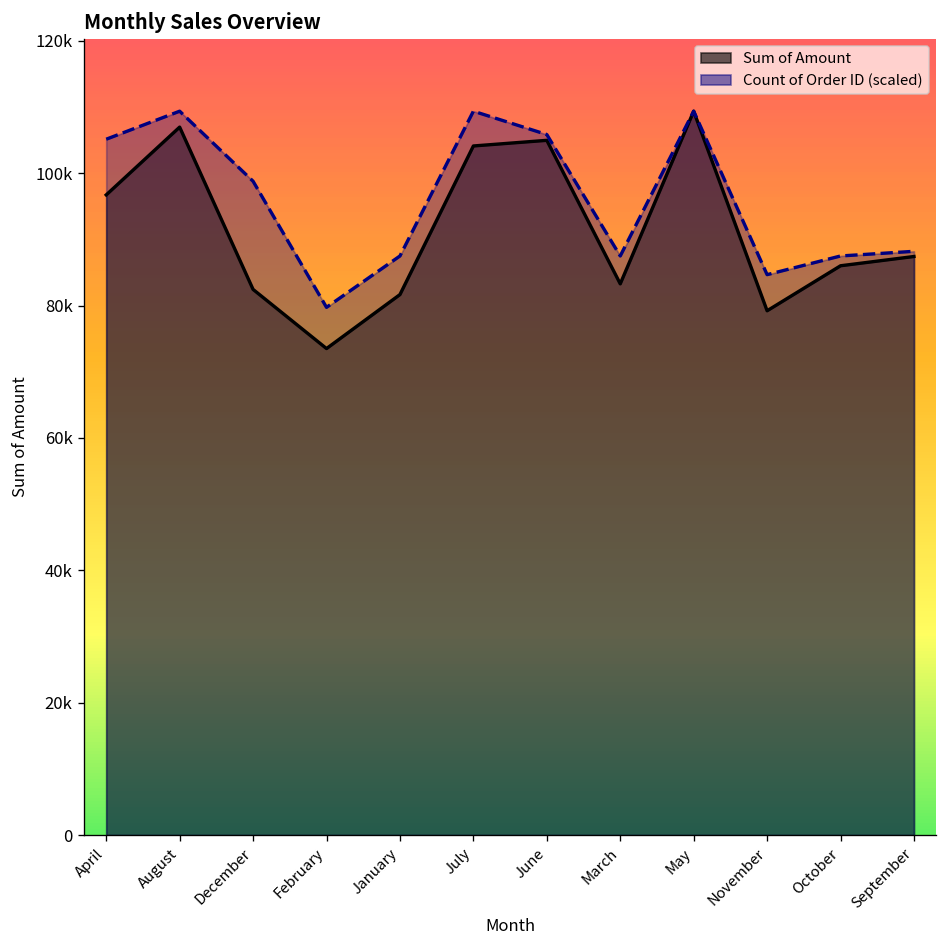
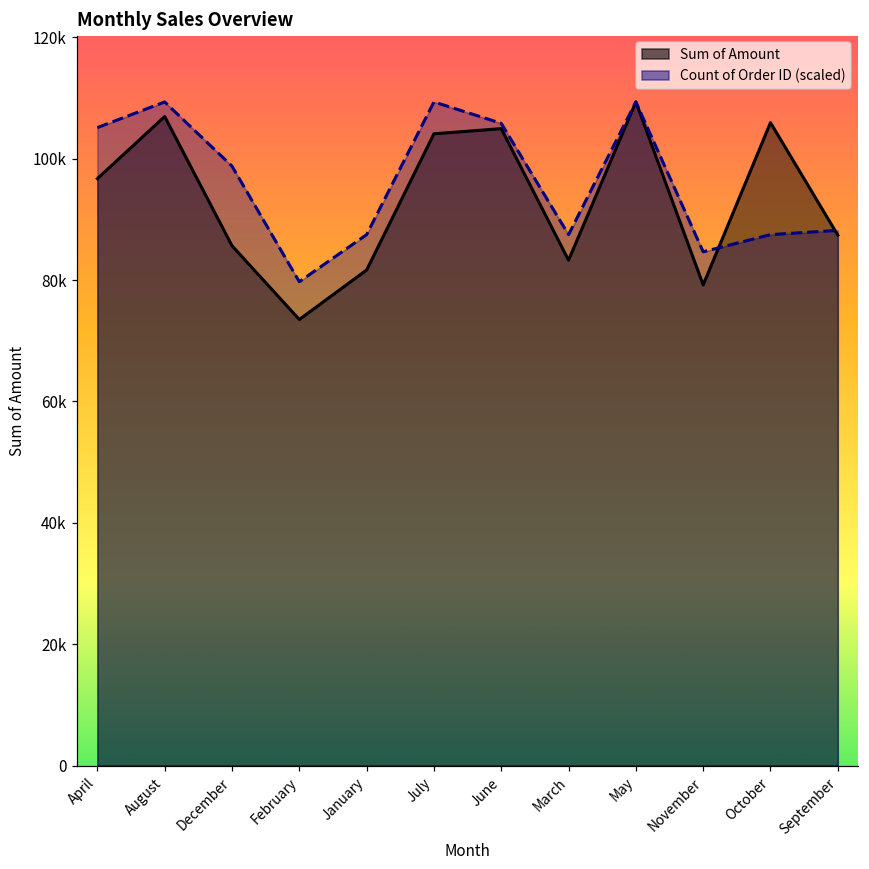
  {
    "Sum of Amount": {
      "April": 97000,
      "August": 107000,
-     "December": 82000,
+     "December": 86000,
      "February": 74000,
      "January": 82000,
      "July": 104000,
      "June": 105000,
      "March": 83000,
      "November": 79000,
-     "October": 86000,
+     "October": 106000,
      "September": 87000
    },
    "Count of Order ID (scaled)": {
      "April": 105000,
      "August": 109000,
      "December": 99000,
      "February": 80000,
      "January": 88000,
      "July": 109000,
      "June": 106000,
      "March": 88000,
      "November": 85000,
      "October": 88000,
      "September": 88000
    }
  }
